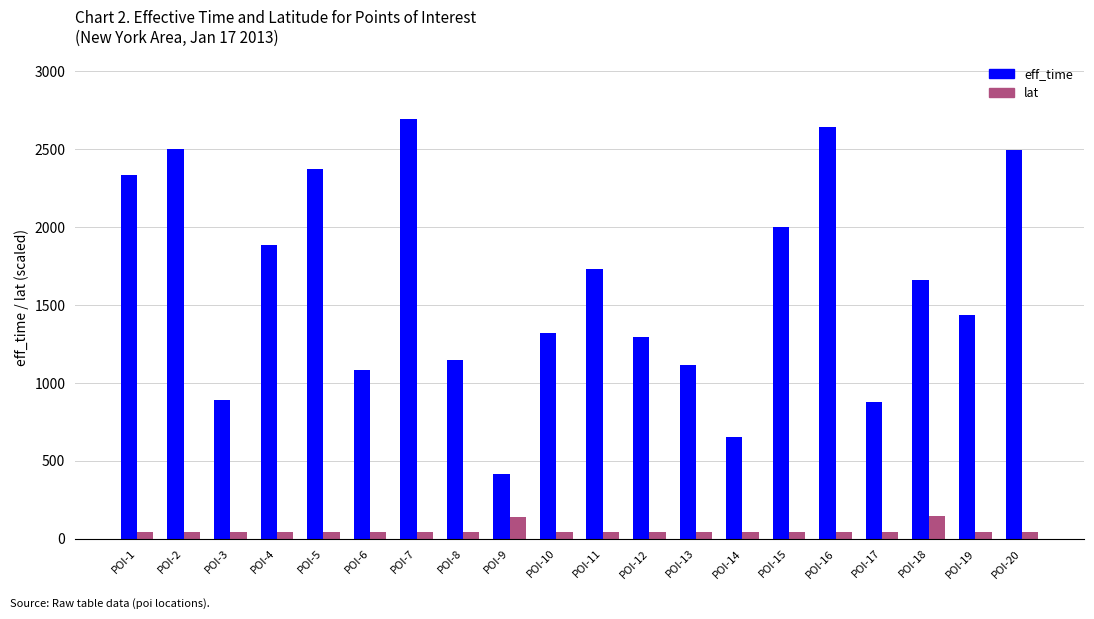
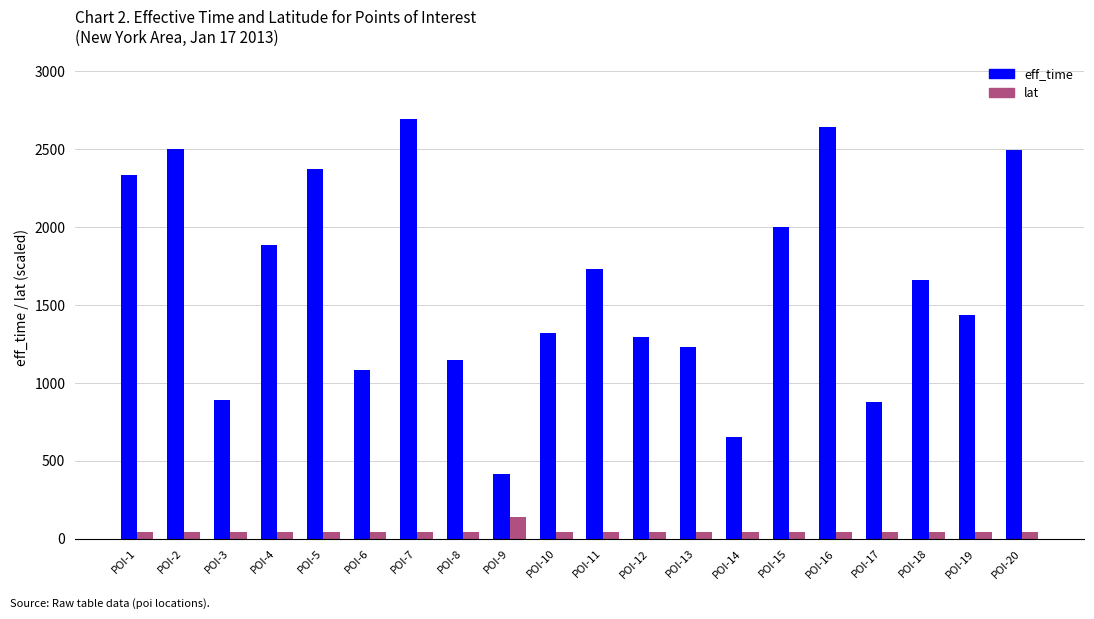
  {
    "eff_time": {
      "POI-1": 2330,
      "POI-2": 2500,
      "POI-3": 890,
      "POI-4": 1890,
      "POI-5": 2370,
      "POI-6": 1080,
      "POI-7": 2690,
      "POI-8": 1150,
      "POI-9": 410,
      "POI-10": 1320,
      "POI-11": 1730,
      "POI-12": 1300,
-     "POI-13": 1120,
+     "POI-13": 1230,
      "POI-14": 650,
      "POI-15": 2000,
      "POI-16": 2640,
      "POI-17": 880,
      "POI-18": 1660,
      "POI-19": 1440,
      "POI-20": 2490
    },
    "lat": {
      "POI-1": 40,
      "POI-2": 40,
      "POI-3": 40,
      "POI-4": 40,
      "POI-5": 40,
      "POI-6": 40,
      "POI-7": 40,
      "POI-8": 40,
      "POI-9": 140,
      "POI-10": 40,
      "POI-11": 40,
      "POI-12": 40,
      "POI-13": 40,
      "POI-14": 40,
      "POI-15": 40,
      "POI-16": 40,
      "POI-17": 40,
-     "POI-18": 150,
+     "POI-18": 40,
      "POI-19": 40,
      "POI-20": 40
    }
  }
